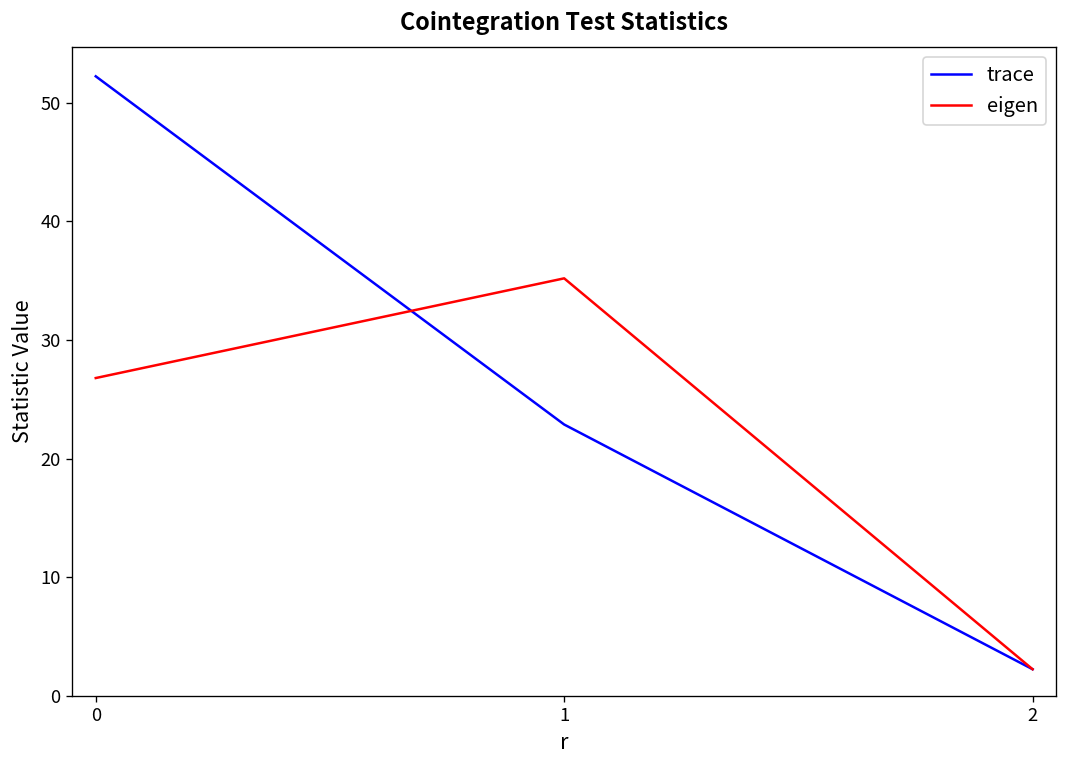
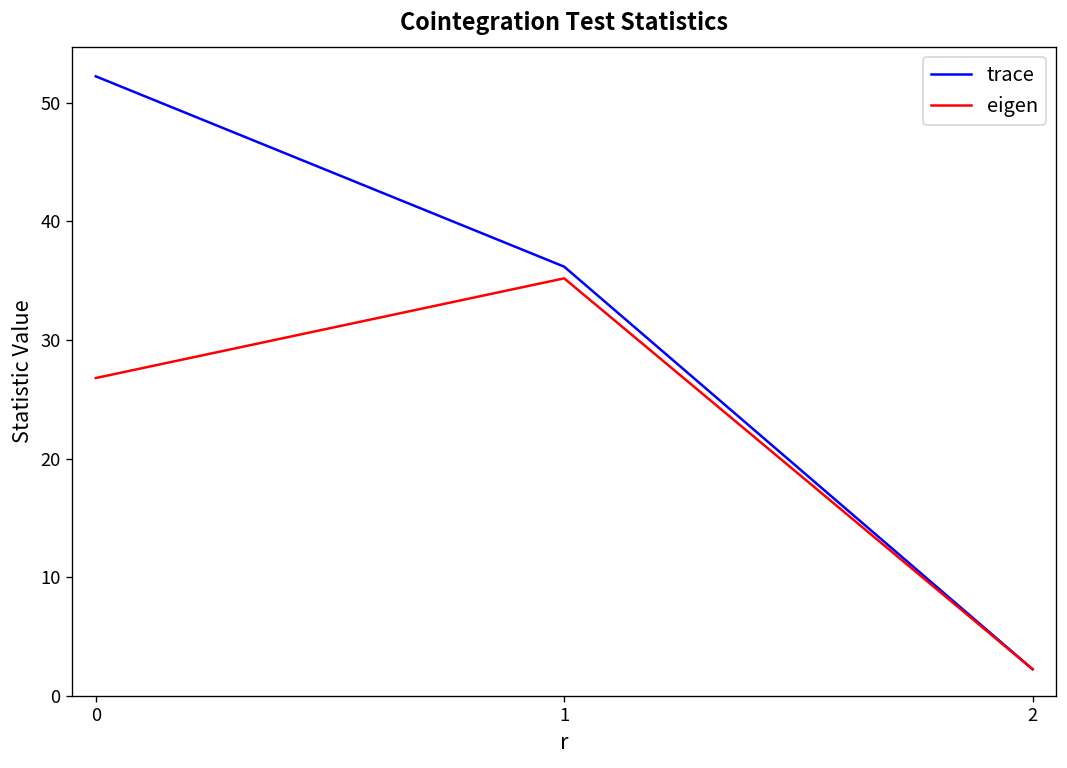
  {
    "trace": {
      "0": 52,
-     "1": 23
+     "1": 36
    },
    "eigen": {
      "0": 27,
      "1": 35
    }
  }
